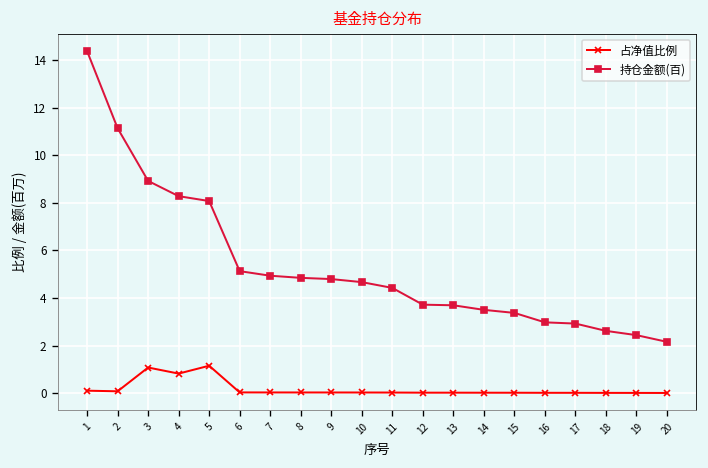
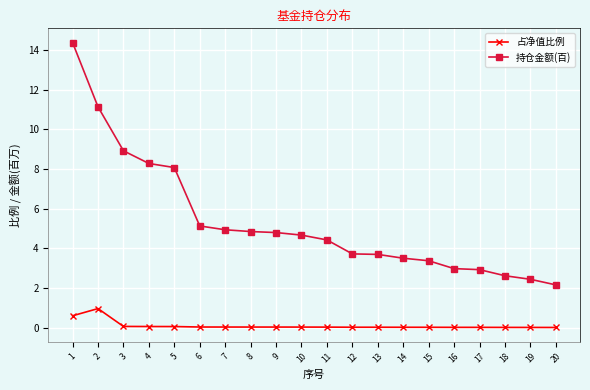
  {
    "占净值比例": {
-     "1": 0.1,
-     "2": 0.1,
-     "3": 1.1,
-     "4": 0.8,
-     "5": 1.2,
+     "1": 0.6,
+     "2": 1.0,
+     "3": 0.1,
+     "4": 0.1,
+     "5": 0.1,
      "6": 0.0,
      "7": 0.0,
      "8": 0.0,
      "9": 0.0,
      "10": 0.0,
      "11": 0.0,
      "12": 0.0,
      "13": 0.0,
      "14": 0.0,
      "15": 0.0,
      "16": 0.0,
      "17": 0.0,
      "18": 0.0,
      "19": 0.0,
      "20": 0.0
    },
    "持仓金额(百)": {
      "1": 14.4,
      "2": 11.1,
      "3": 8.9,
      "4": 8.3,
      "5": 8.1,
      "6": 5.1,
      "7": 4.9,
      "8": 4.9,
      "9": 4.8,
      "10": 4.7,
      "11": 4.4,
      "12": 3.7,
      "13": 3.7,
      "14": 3.5,
      "15": 3.4,
      "16": 3.0,
      "17": 2.9,
      "18": 2.6,
      "19": 2.4,
      "20": 2.2
    }
  }
